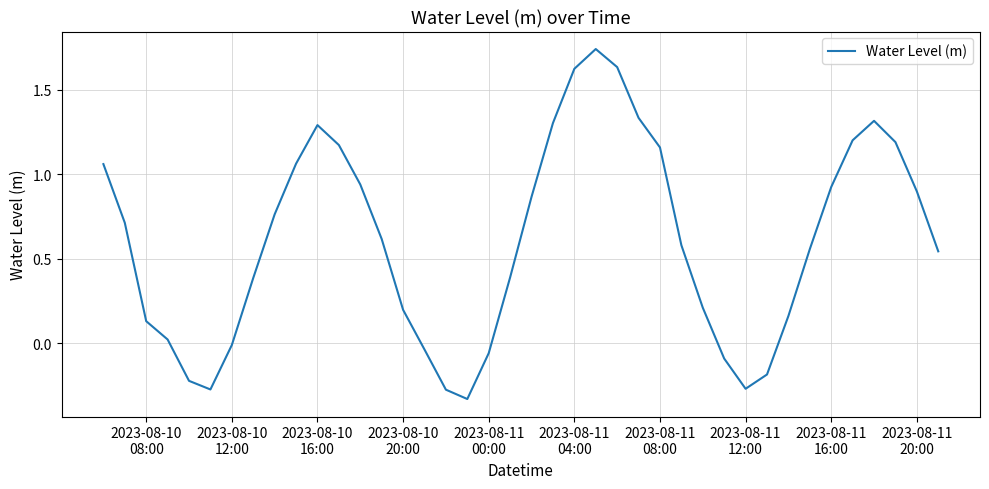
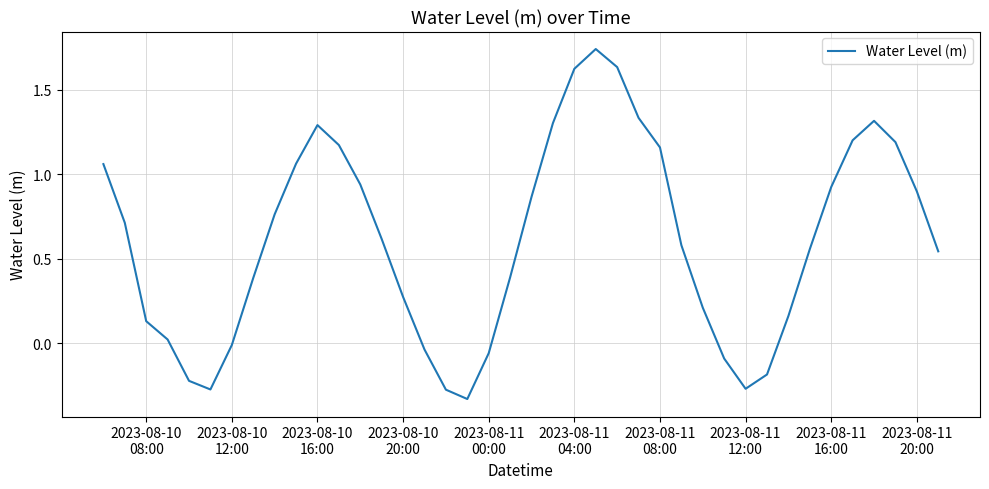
  {
    "2023-08-10 08:00": 0.13,
    "2023-08-10 12:00": -0.01,
    "2023-08-10 16:00": 1.29,
-   "2023-08-10 20:00": 0.20,
+   "2023-08-10 20:00": 0.27,
    "2023-08-11 00:00": -0.06,
    "2023-08-11 04:00": 1.62,
    "2023-08-11 08:00": 1.16,
    "2023-08-11 12:00": -0.27,
    "2023-08-11 16:00": 0.92,
    "2023-08-11 20:00": 0.90
  }
